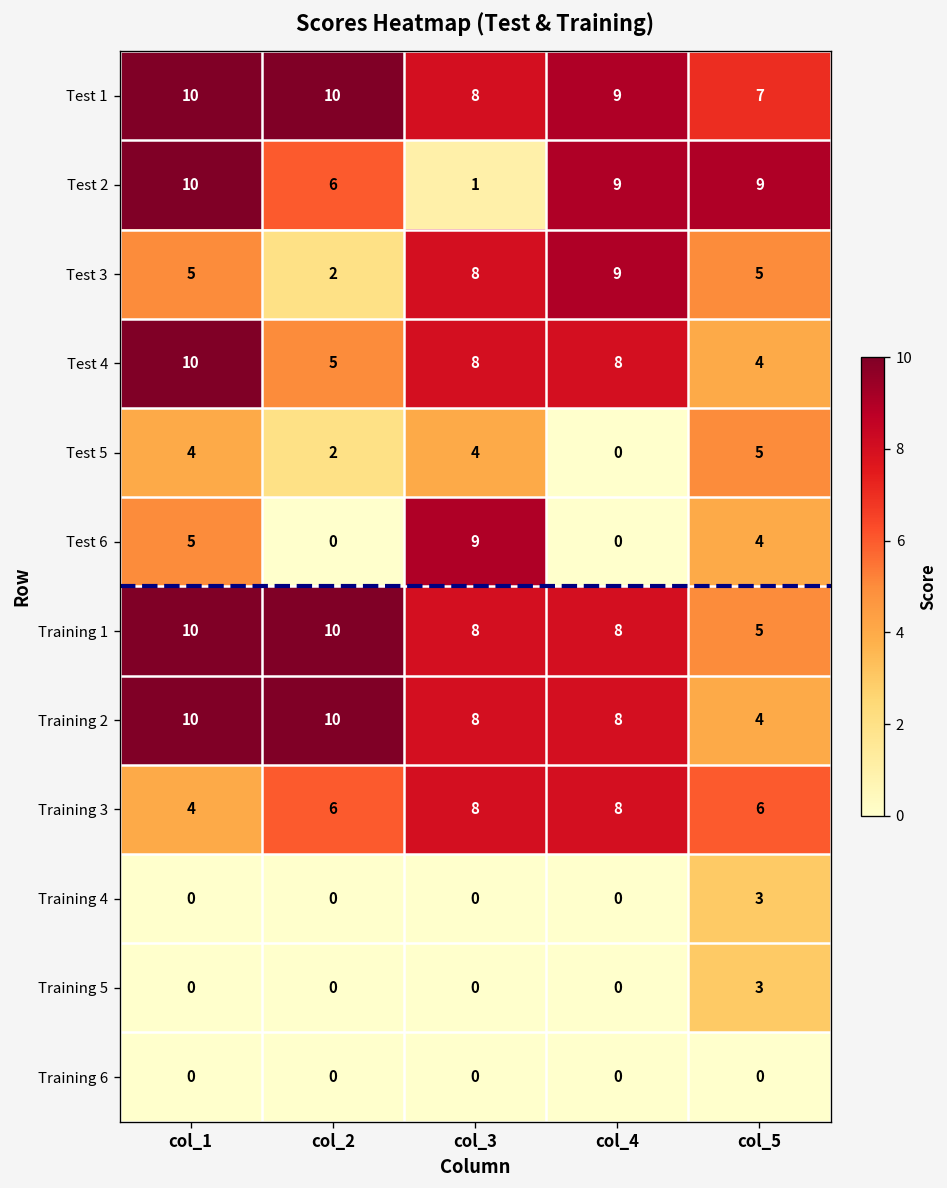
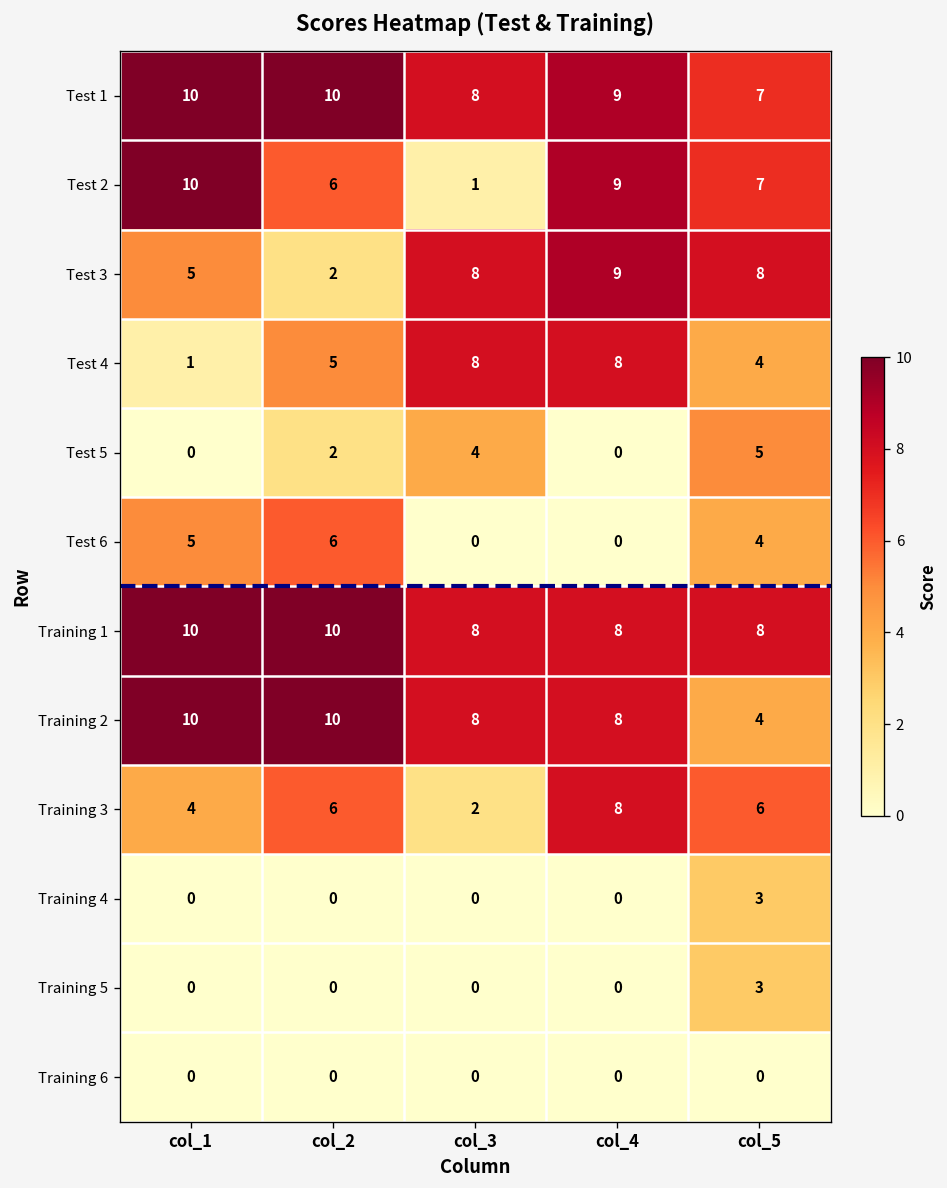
  {
    "Test 1": {
      "col_1": 10,
      "col_2": 10,
      "col_3": 8,
      "col_4": 9,
      "col_5": 7
    },
    "Test 2": {
      "col_1": 10,
      "col_2": 6,
      "col_3": 1,
      "col_4": 9,
-     "col_5": 9
+     "col_5": 7
    },
    "Test 3": {
      "col_1": 5,
      "col_2": 2,
      "col_3": 8,
      "col_4": 9,
-     "col_5": 5
+     "col_5": 8
    },
    "Test 4": {
-     "col_1": 10,
+     "col_1": 1,
      "col_2": 5,
      "col_3": 8,
      "col_4": 8,
      "col_5": 4
    },
    "Test 5": {
-     "col_1": 4,
+     "col_1": 0,
      "col_2": 2,
      "col_3": 4,
      "col_4": 0,
      "col_5": 5
    },
    "Test 6": {
      "col_1": 5,
-     "col_2": 0,
-     "col_3": 9,
+     "col_2": 6,
+     "col_3": 0,
      "col_4": 0,
      "col_5": 4
    },
    "Training 1": {
      "col_1": 10,
      "col_2": 10,
      "col_3": 8,
      "col_4": 8,
-     "col_5": 5
+     "col_5": 8
    },
    "Training 2": {
      "col_1": 10,
      "col_2": 10,
      "col_3": 8,
      "col_4": 8,
      "col_5": 4
    },
    "Training 3": {
      "col_1": 4,
      "col_2": 6,
-     "col_3": 8,
+     "col_3": 2,
      "col_4": 8,
      "col_5": 6
    },
    "Training 4": {
      "col_1": 0,
      "col_2": 0,
      "col_3": 0,
      "col_4": 0,
      "col_5": 3
    },
    "Training 5": {
      "col_1": 0,
      "col_2": 0,
      "col_3": 0,
      "col_4": 0,
      "col_5": 3
    },
    "Training 6": {
      "col_1": 0,
      "col_2": 0,
      "col_3": 0,
      "col_4": 0,
      "col_5": 0
    }
  }
